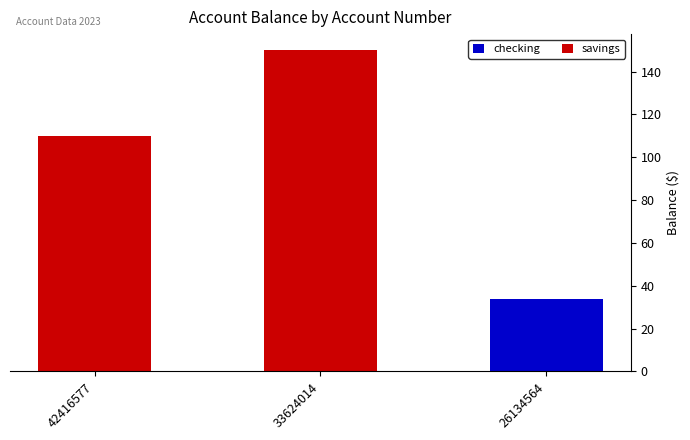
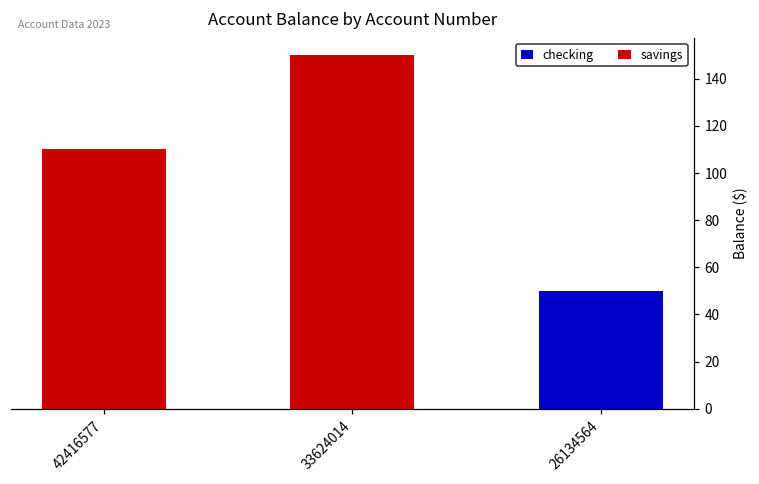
  {
    "42416577": 110,
    "33624014": 150,
-   "26134564": 34
+   "26134564": 50
  }
